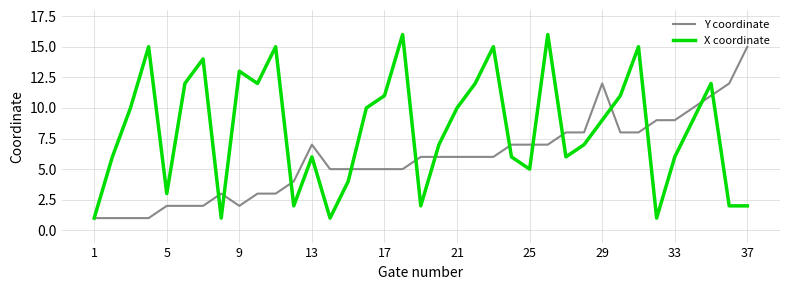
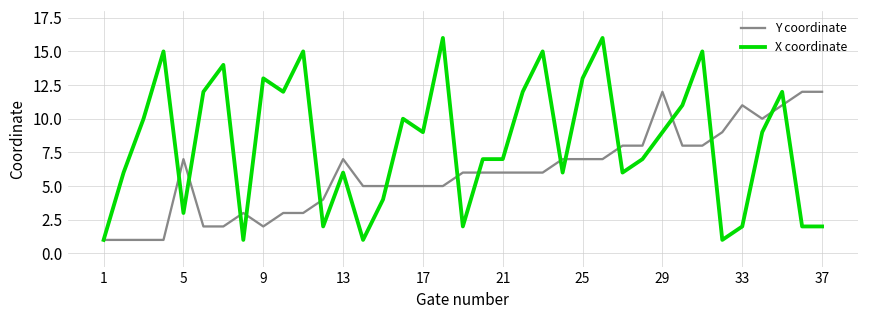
  {
    "Y coordinate": {
-     "5": 2,
+     "5": 7,
      "9": 2,
      "13": 7,
      "17": 5,
      "21": 6,
      "25": 7,
      "29": 12,
-     "33": 9,
-     "37": 15
+     "33": 11,
+     "37": 12
    },
    "X coordinate": {
      "5": 3,
      "9": 13,
      "13": 6,
-     "17": 11,
-     "21": 10,
-     "25": 5,
+     "17": 9,
+     "21": 7,
+     "25": 13,
      "29": 9,
-     "33": 6,
+     "33": 2,
      "37": 2
    }
  }
